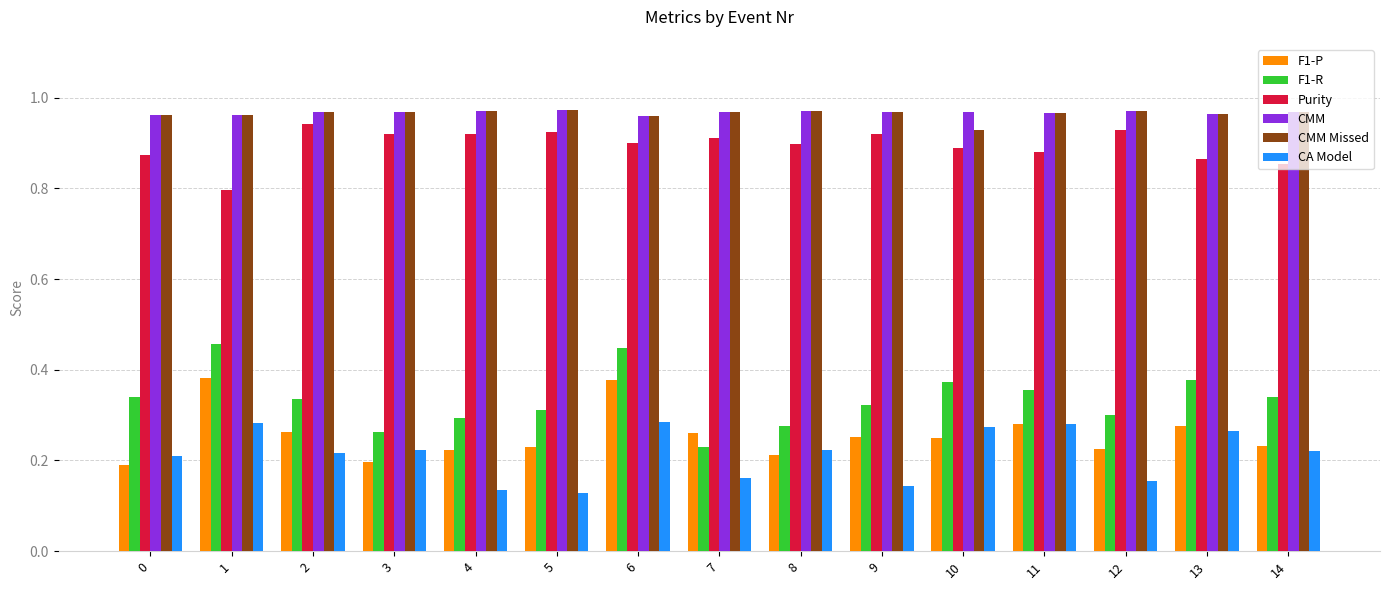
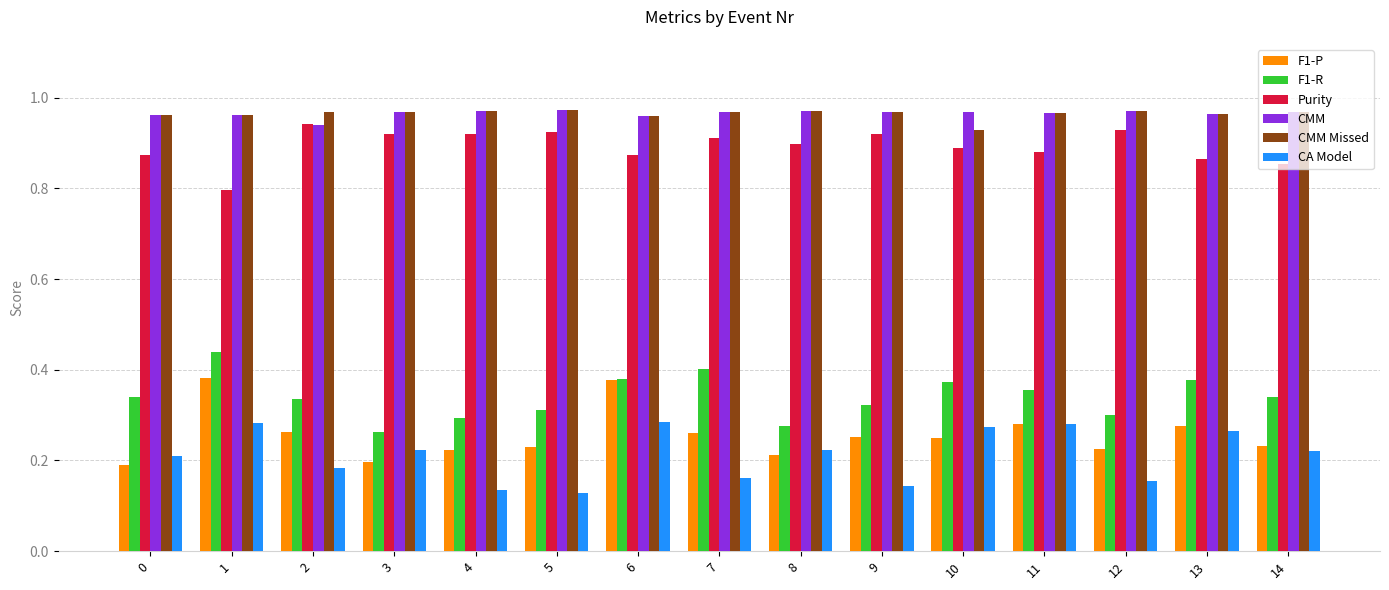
  {
    "F1-P": {
      "0": 0.19,
      "1": 0.38,
      "2": 0.26,
      "3": 0.20,
      "4": 0.22,
      "5": 0.23,
      "6": 0.38,
      "7": 0.26,
      "8": 0.21,
      "9": 0.25,
      "10": 0.25,
      "11": 0.28,
      "12": 0.23,
      "13": 0.28,
      "14": 0.23
    },
    "F1-R": {
      "0": 0.34,
-     "1": 0.46,
+     "1": 0.44,
      "2": 0.34,
      "3": 0.26,
      "4": 0.29,
      "5": 0.31,
-     "6": 0.45,
-     "7": 0.23,
+     "6": 0.38,
+     "7": 0.40,
      "8": 0.28,
      "9": 0.32,
      "10": 0.37,
      "11": 0.35,
      "12": 0.30,
      "13": 0.38,
      "14": 0.34
    },
    "Purity": {
      "0": 0.87,
      "1": 0.80,
      "2": 0.94,
      "3": 0.92,
      "4": 0.92,
      "5": 0.92,
-     "6": 0.90,
+     "6": 0.87,
      "7": 0.91,
      "8": 0.90,
      "9": 0.92,
      "10": 0.89,
      "11": 0.88,
      "12": 0.93,
      "13": 0.86
    },
    "CMM": {
      "0": 0.96,
      "1": 0.96,
-     "2": 0.97,
+     "2": 0.94,
      "3": 0.97,
      "4": 0.97,
      "5": 0.97,
      "6": 0.96,
      "7": 0.97,
      "8": 0.97,
      "9": 0.97,
      "10": 0.97,
      "11": 0.97,
      "12": 0.97,
      "13": 0.96
    },
    "CMM Missed": {
      "0": 0.96,
      "1": 0.96,
      "2": 0.97,
      "3": 0.97,
      "4": 0.97,
      "5": 0.97,
      "6": 0.96,
      "7": 0.97,
      "8": 0.97,
      "9": 0.97,
      "10": 0.93,
      "11": 0.97,
      "12": 0.97,
      "13": 0.96
    },
    "CA Model": {
      "0": 0.21,
      "1": 0.28,
-     "2": 0.22,
+     "2": 0.18,
      "3": 0.22,
      "4": 0.13,
      "5": 0.13,
      "6": 0.29,
      "7": 0.16,
      "8": 0.22,
      "9": 0.14,
      "10": 0.27,
      "11": 0.28,
      "12": 0.15,
      "13": 0.27,
      "14": 0.22
    }
  }
